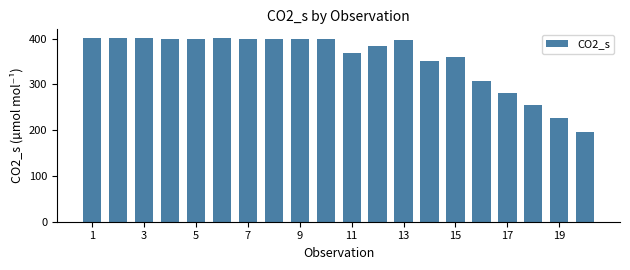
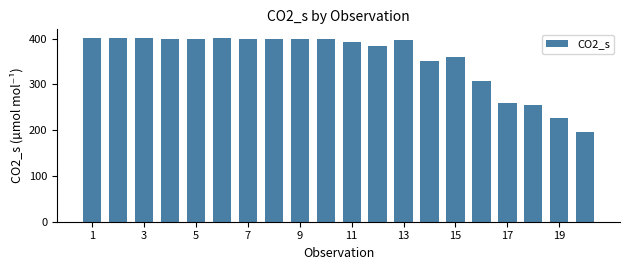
  {
    "1": 400,
    "3": 400,
    "5": 400,
    "7": 400,
    "9": 400,
-   "11": 370,
+   "11": 390,
    "13": 400,
    "15": 360,
-   "17": 280,
+   "17": 260,
    "19": 230
  }
